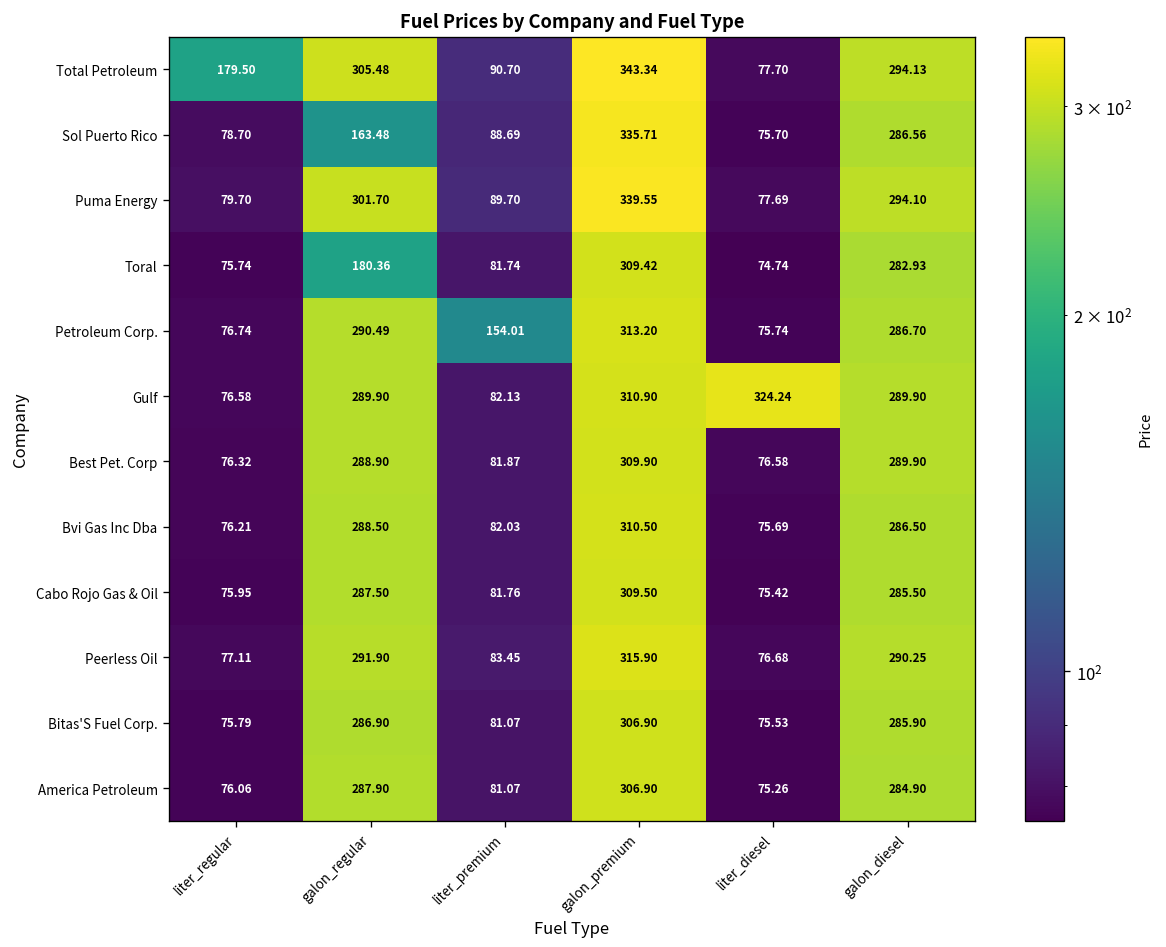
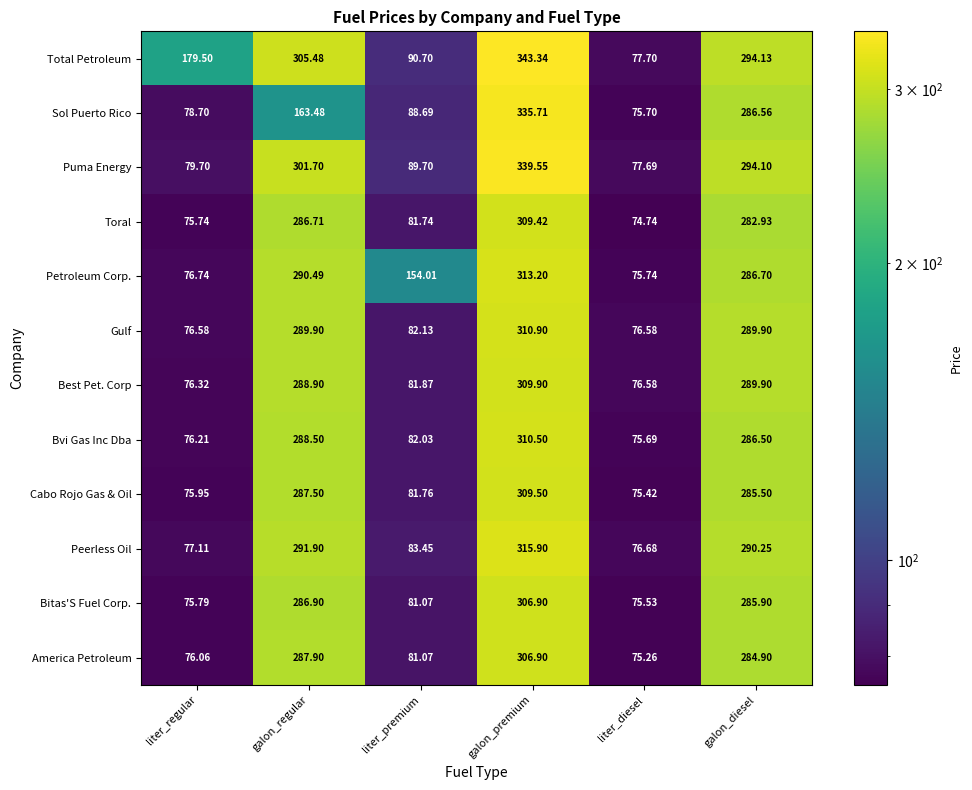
  {
    "Total Petroleum": {
      "liter_regular": 179.50,
      "galon_regular": 305.48,
      "liter_premium": 90.70,
      "galon_premium": 343.34,
      "liter_diesel": 77.70,
      "galon_diesel": 294.13
    },
    "Sol Puerto Rico": {
      "liter_regular": 78.70,
      "galon_regular": 163.48,
      "liter_premium": 88.69,
      "galon_premium": 335.71,
      "liter_diesel": 75.70,
      "galon_diesel": 286.56
    },
    "Puma Energy": {
      "liter_regular": 79.70,
      "galon_regular": 301.70,
      "liter_premium": 89.70,
      "galon_premium": 339.55,
      "liter_diesel": 77.69,
      "galon_diesel": 294.10
    },
    "Toral": {
      "liter_regular": 75.74,
-     "galon_regular": 180.36,
+     "galon_regular": 286.71,
      "liter_premium": 81.74,
      "galon_premium": 309.42,
      "liter_diesel": 74.74,
      "galon_diesel": 282.93
    },
    "Petroleum Corp.": {
      "liter_regular": 76.74,
      "galon_regular": 290.49,
      "liter_premium": 154.01,
      "galon_premium": 313.20,
      "liter_diesel": 75.74,
      "galon_diesel": 286.70
    },
    "Gulf": {
      "liter_regular": 76.58,
      "galon_regular": 289.90,
      "liter_premium": 82.13,
      "galon_premium": 310.90,
-     "liter_diesel": 324.24,
+     "liter_diesel": 76.58,
      "galon_diesel": 289.90
    },
    "Best Pet. Corp": {
      "liter_regular": 76.32,
      "galon_regular": 288.90,
      "liter_premium": 81.87,
      "galon_premium": 309.90,
      "liter_diesel": 76.58,
      "galon_diesel": 289.90
    },
    "Bvi Gas Inc Dba": {
      "liter_regular": 76.21,
      "galon_regular": 288.50,
      "liter_premium": 82.03,
      "galon_premium": 310.50,
      "liter_diesel": 75.69,
      "galon_diesel": 286.50
    },
    "Cabo Rojo Gas & Oil": {
      "liter_regular": 75.95,
      "galon_regular": 287.50,
      "liter_premium": 81.76,
      "galon_premium": 309.50,
      "liter_diesel": 75.42,
      "galon_diesel": 285.50
    },
    "Peerless Oil": {
      "liter_regular": 77.11,
      "galon_regular": 291.90,
      "liter_premium": 83.45,
      "galon_premium": 315.90,
      "liter_diesel": 76.68,
      "galon_diesel": 290.25
    },
    "Bitas'S Fuel Corp.": {
      "liter_regular": 75.79,
      "galon_regular": 286.90,
      "liter_premium": 81.07,
      "galon_premium": 306.90,
      "liter_diesel": 75.53,
      "galon_diesel": 285.90
    },
    "America Petroleum": {
      "liter_regular": 76.06,
      "galon_regular": 287.90,
      "liter_premium": 81.07,
      "galon_premium": 306.90,
      "liter_diesel": 75.26,
      "galon_diesel": 284.90
    }
  }
